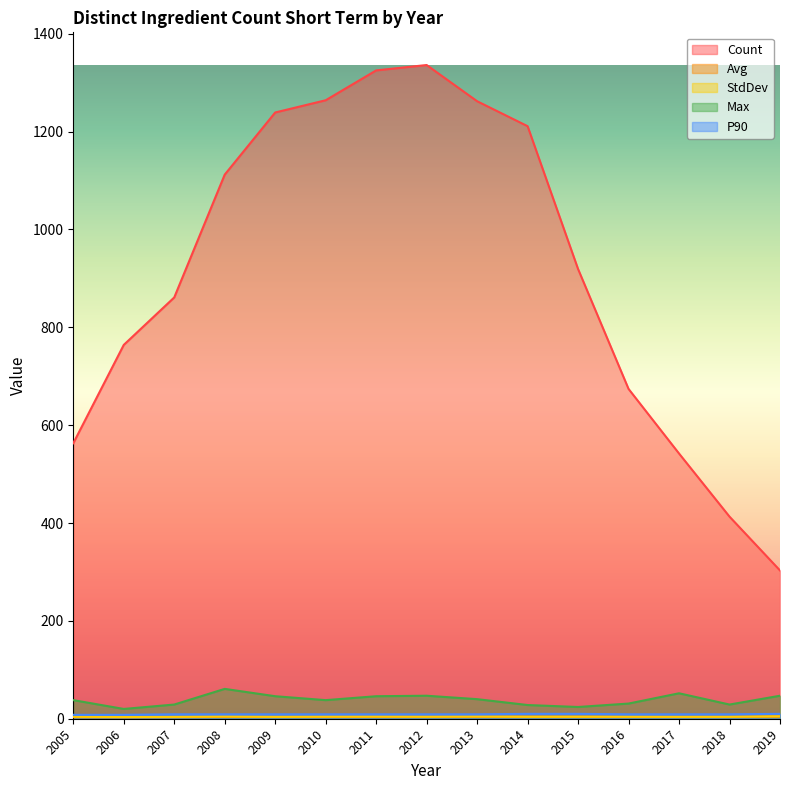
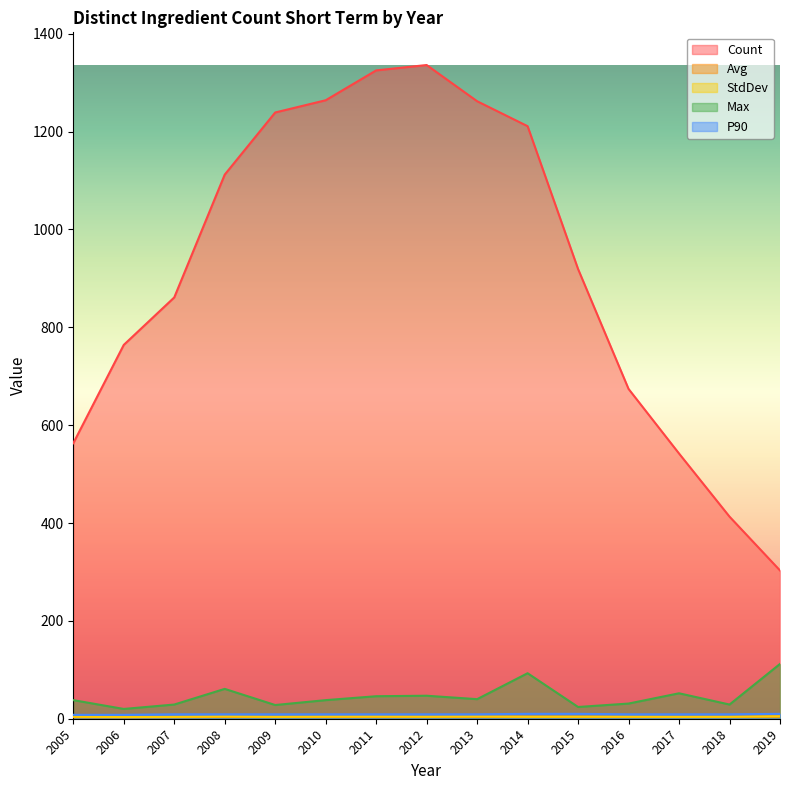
  {
    "Count": {
      "2005": 560,
      "2006": 760,
      "2007": 860,
      "2008": 1110,
      "2009": 1240,
      "2010": 1260,
      "2011": 1330,
      "2012": 1340,
      "2013": 1260,
      "2014": 1210,
      "2015": 920,
      "2016": 670,
      "2017": 540,
      "2018": 410,
      "2019": 300
    },
    "Max": {
      "2005": 40,
      "2006": 20,
      "2007": 30,
      "2008": 60,
-     "2009": 50,
+     "2009": 30,
      "2010": 40,
      "2011": 50,
      "2012": 50,
      "2013": 40,
-     "2014": 30,
+     "2014": 90,
      "2015": 20,
      "2016": 30,
      "2017": 50,
      "2018": 30,
-     "2019": 50
+     "2019": 110
    },
    "P90": {
      "2007": 10,
      "2014": 10,
      "2015": 10
    }
  }
